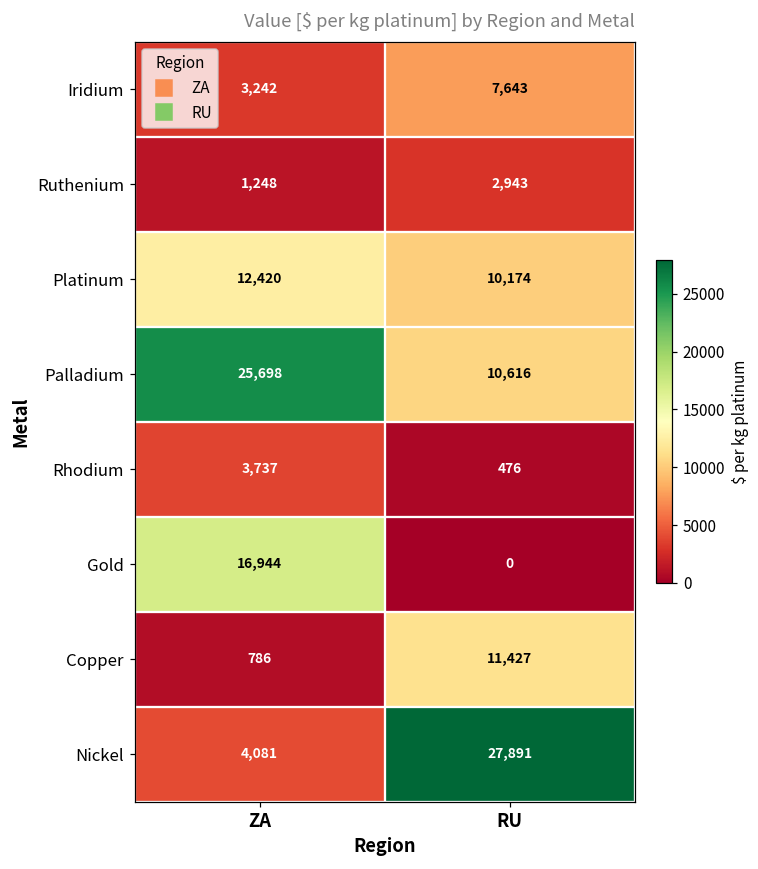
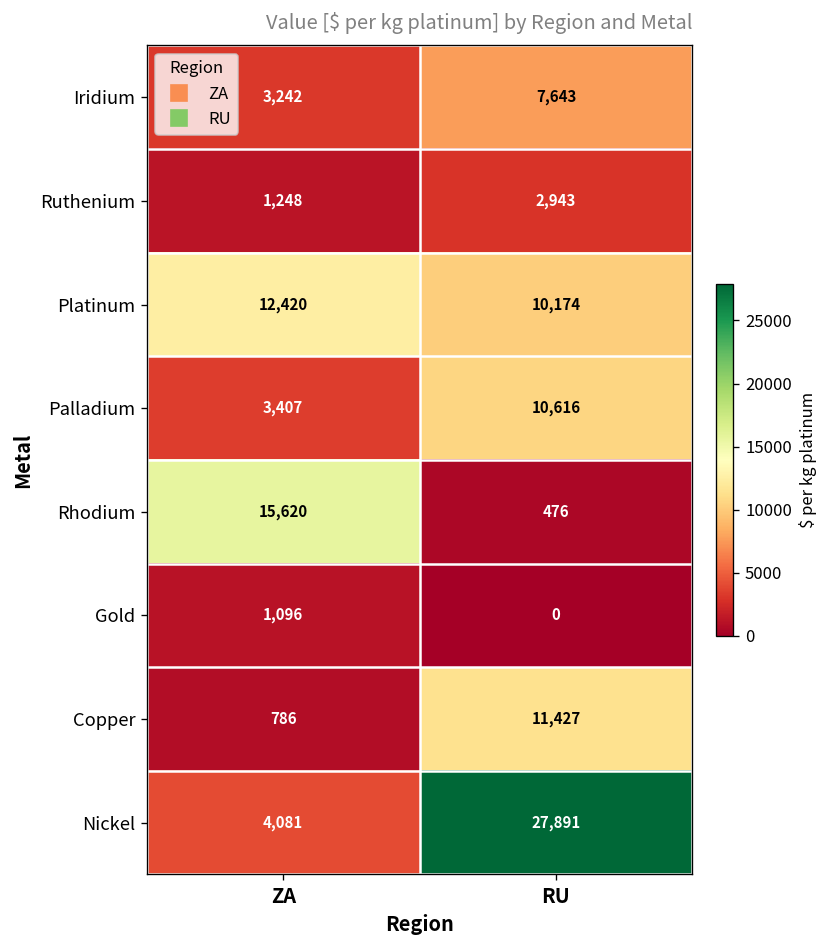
  {
    "Iridium": {
      "ZA": "3,242",
      "RU": "7,643"
    },
    "Ruthenium": {
      "ZA": "1,248",
      "RU": "2,943"
    },
    "Platinum": {
      "ZA": "12,420",
      "RU": "10,174"
    },
    "Palladium": {
-     "ZA": "25,698",
+     "ZA": "3,407",
      "RU": "10,616"
    },
    "Rhodium": {
-     "ZA": "3,737",
+     "ZA": "15,620",
      "RU": "476"
    },
    "Gold": {
-     "ZA": "16,944",
+     "ZA": "1,096",
      "RU": "0"
    },
    "Copper": {
      "ZA": "786",
      "RU": "11,427"
    },
    "Nickel": {
      "ZA": "4,081",
      "RU": "27,891"
    }
  }
